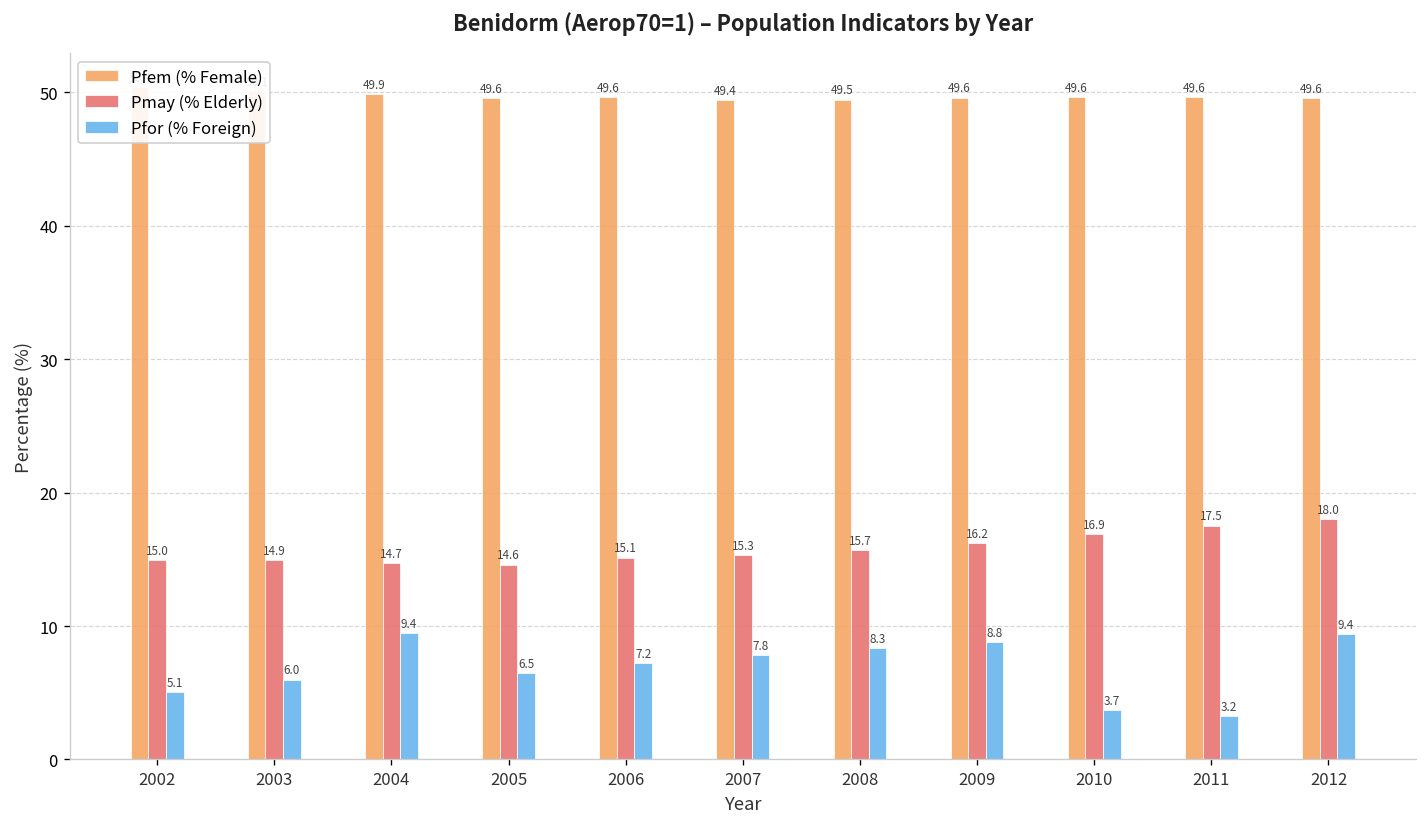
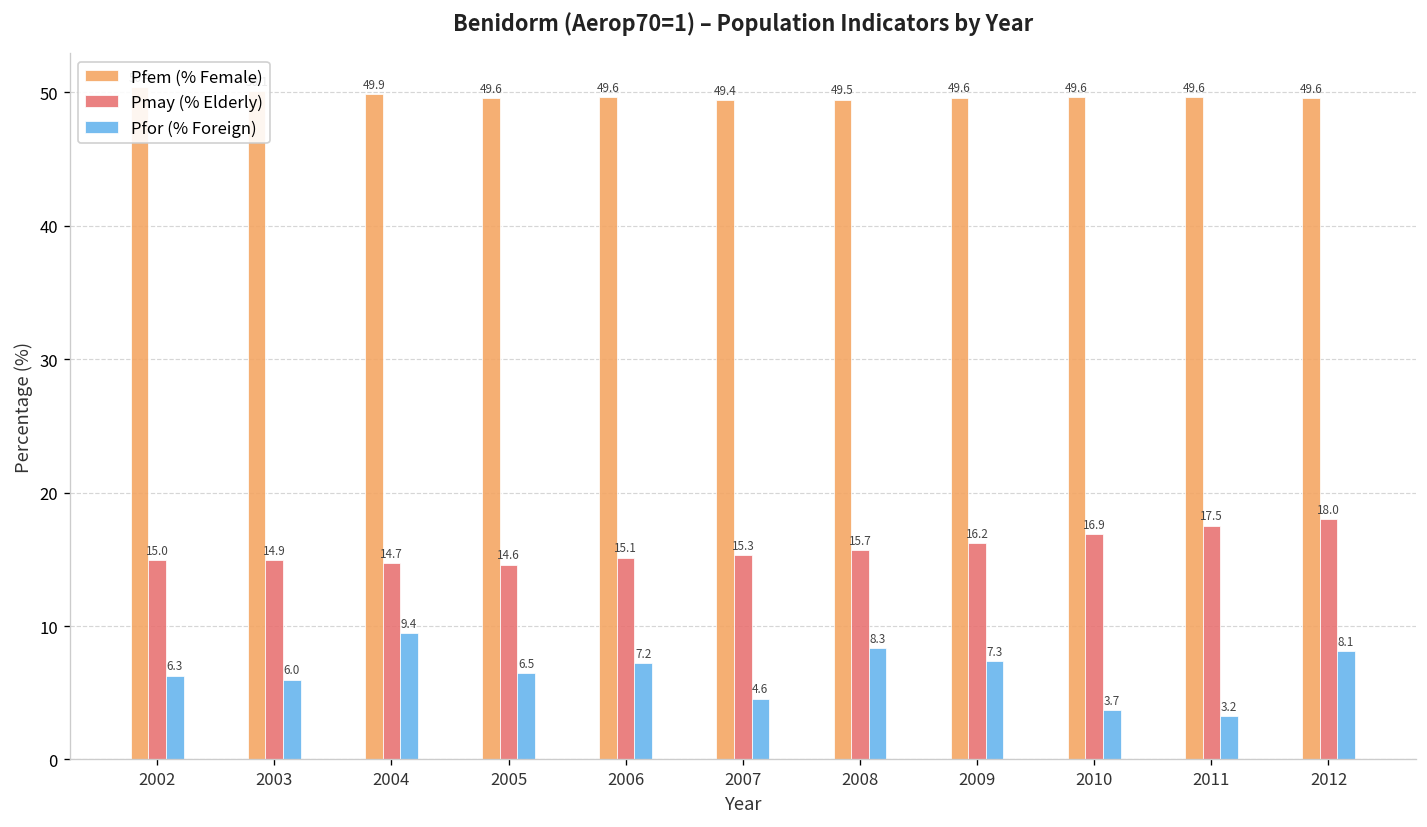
  {
    "Pfor (% Foreign)": {
-     "2002": 5.1,
+     "2002": 6.3,
      "2003": 6.0,
      "2004": 9.4,
      "2005": 6.5,
      "2006": 7.2,
-     "2007": 7.8,
+     "2007": 4.6,
      "2008": 8.3,
-     "2009": 8.8,
+     "2009": 7.3,
      "2010": 3.7,
      "2011": 3.2,
-     "2012": 9.4
+     "2012": 8.1
    }
  }
